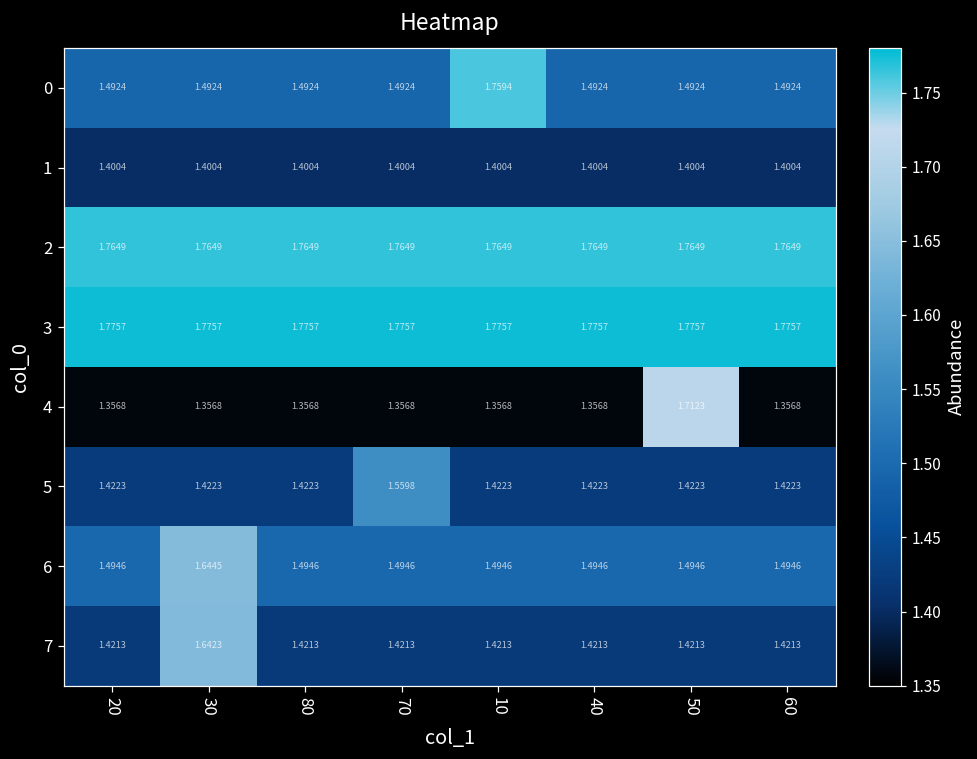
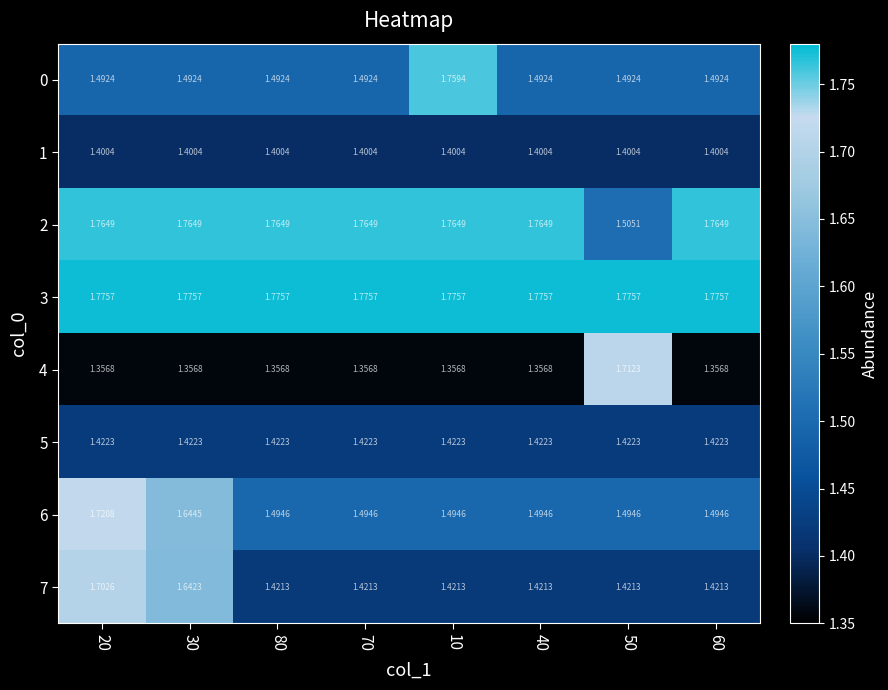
  {
    "0": {
      "20": 1.4924,
      "30": 1.4924,
      "80": 1.4924,
      "70": 1.4924,
      "10": 1.7594,
      "40": 1.4924,
      "50": 1.4924,
      "60": 1.4924
    },
    "1": {
      "20": 1.4004,
      "30": 1.4004,
      "80": 1.4004,
      "70": 1.4004,
      "10": 1.4004,
      "40": 1.4004,
      "50": 1.4004,
      "60": 1.4004
    },
    "2": {
      "20": 1.7649,
      "30": 1.7649,
      "80": 1.7649,
      "70": 1.7649,
      "10": 1.7649,
      "40": 1.7649,
-     "50": 1.7649,
+     "50": 1.5051,
      "60": 1.7649
    },
    "3": {
      "20": 1.7757,
      "30": 1.7757,
      "80": 1.7757,
      "70": 1.7757,
      "10": 1.7757,
      "40": 1.7757,
      "50": 1.7757,
      "60": 1.7757
    },
    "4": {
      "20": 1.3568,
      "30": 1.3568,
      "80": 1.3568,
      "70": 1.3568,
      "10": 1.3568,
      "40": 1.3568,
      "50": 1.7123,
      "60": 1.3568
    },
    "5": {
      "20": 1.4223,
      "30": 1.4223,
      "80": 1.4223,
-     "70": 1.5598,
+     "70": 1.4223,
      "10": 1.4223,
      "40": 1.4223,
      "50": 1.4223,
      "60": 1.4223
    },
    "6": {
-     "20": 1.4946,
+     "20": 1.7208,
      "30": 1.6445,
      "80": 1.4946,
      "70": 1.4946,
      "10": 1.4946,
      "40": 1.4946,
      "50": 1.4946,
      "60": 1.4946
    },
    "7": {
-     "20": 1.4213,
+     "20": 1.7026,
      "30": 1.6423,
      "80": 1.4213,
      "70": 1.4213,
      "10": 1.4213,
      "40": 1.4213,
      "50": 1.4213,
      "60": 1.4213
    }
  }
